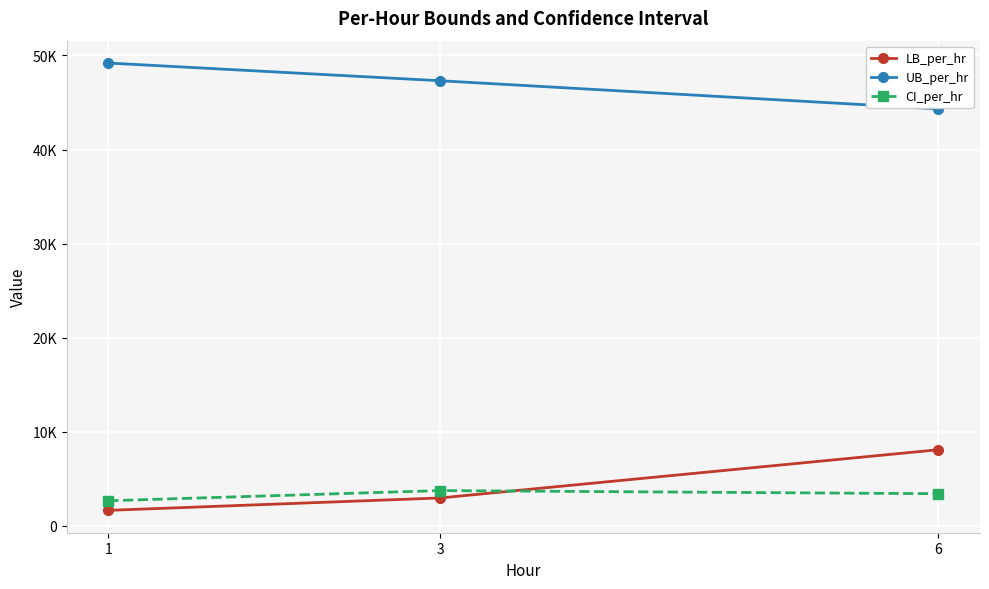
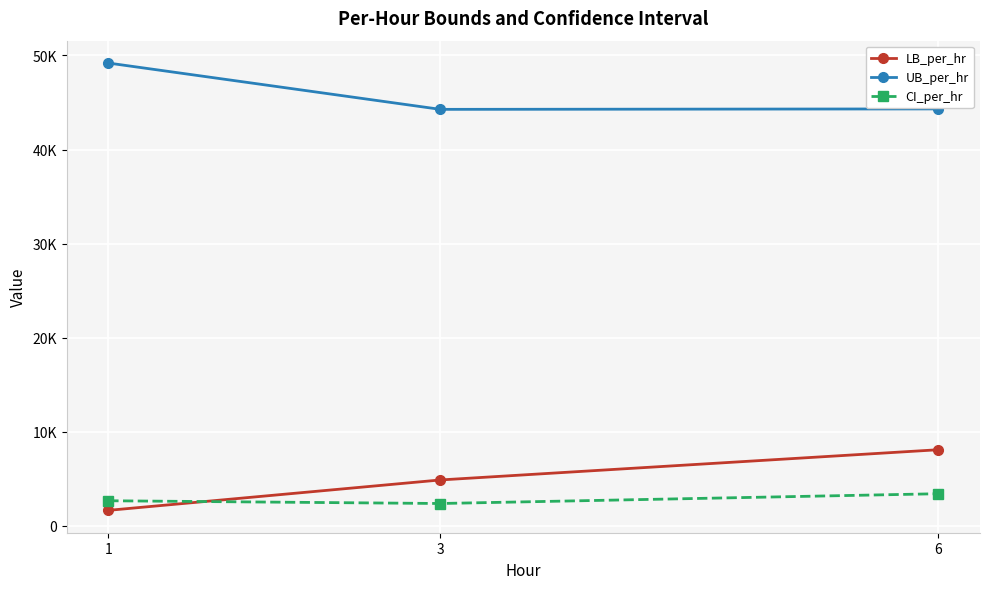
  {
    "LB_per_hr": {
      "1": 2000,
-     "3": 3000,
+     "3": 5000,
      "6": 8000
    },
    "UB_per_hr": {
      "1": 49000,
-     "3": 47000,
+     "3": 44000,
      "6": 44000
    },
    "CI_per_hr": {
      "1": 3000,
-     "3": 4000,
+     "3": 2000,
      "6": 3000
    }
  }
